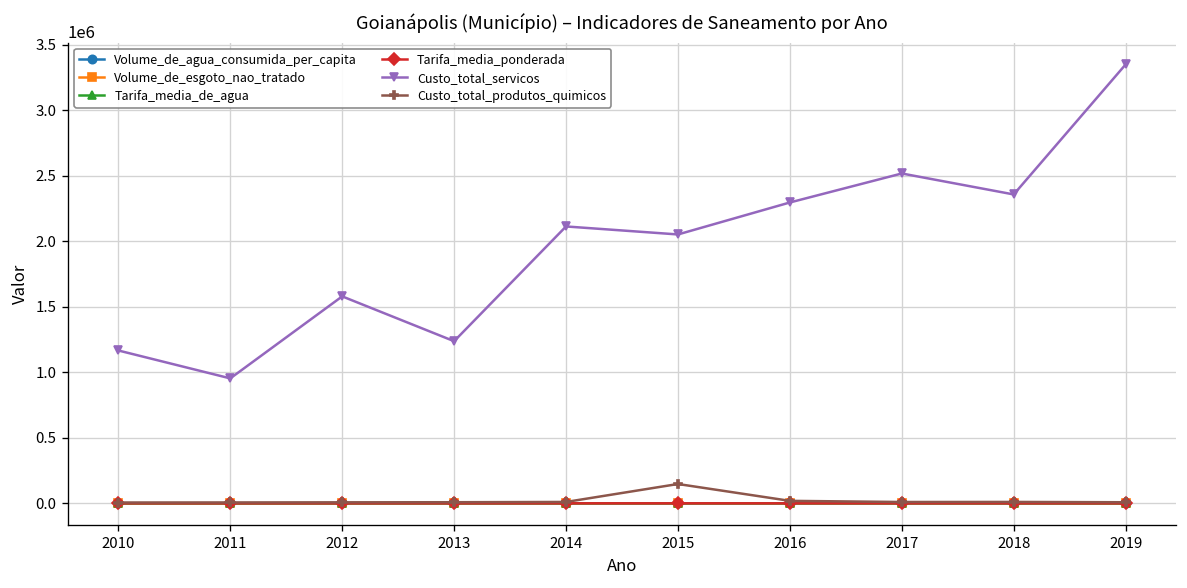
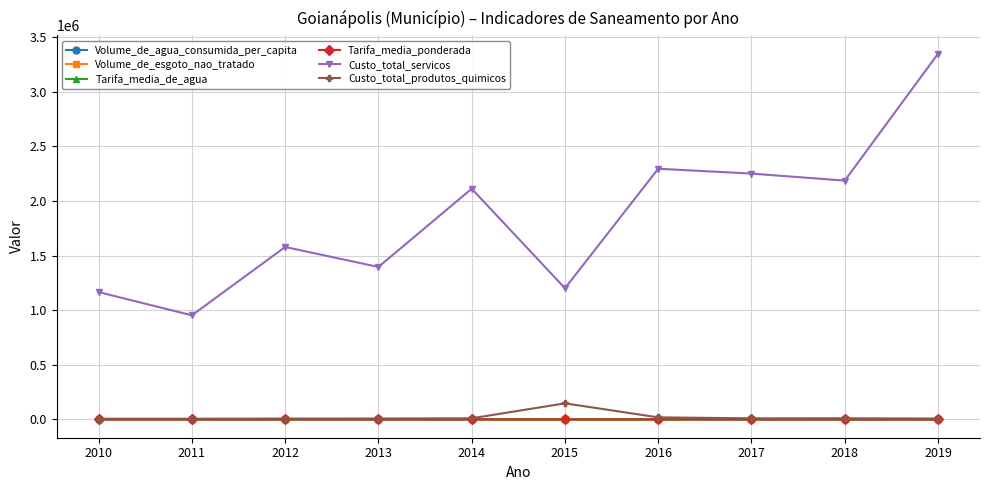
  {
    "Tarifa_media_ponderada": {
      "2015": 0
    },
    "Custo_total_servicos": {
      "2010": 1170000,
      "2011": 950000,
      "2012": 1580000,
-     "2013": 1240000,
+     "2013": 1400000,
      "2014": 2110000,
-     "2015": 2050000,
+     "2015": 1200000,
      "2016": 2300000,
-     "2017": 2520000,
-     "2018": 2360000,
+     "2017": 2250000,
+     "2018": 2190000,
      "2019": 3350000
    },
    "Custo_total_produtos_quimicos": {
      "2015": 150000
    }
  }
